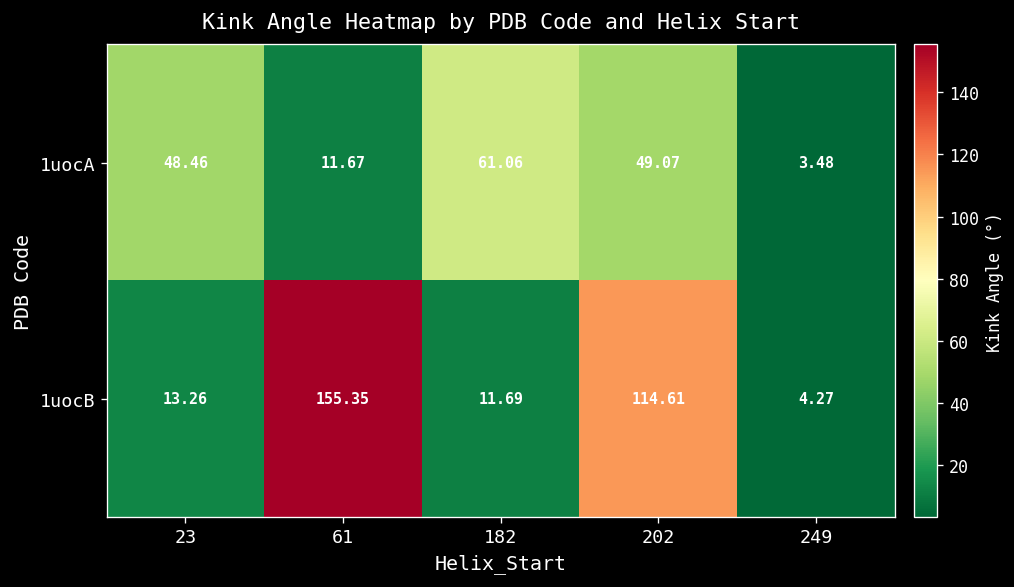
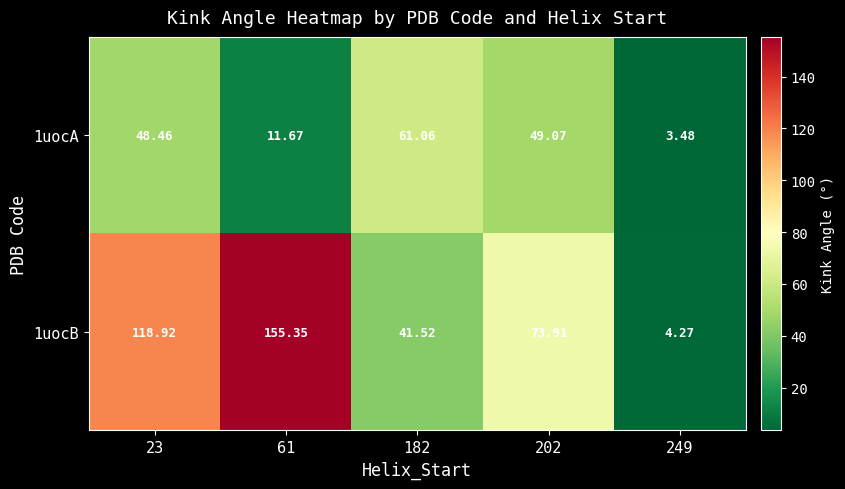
  {
    "1uocA": {
      "23": 48.46,
      "61": 11.67,
      "182": 61.06,
      "202": 49.07,
      "249": 3.48
    },
    "1uocB": {
-     "23": 13.26,
+     "23": 118.92,
      "61": 155.35,
-     "182": 11.69,
-     "202": 114.61,
+     "182": 41.52,
+     "202": 73.91,
      "249": 4.27
    }
  }
